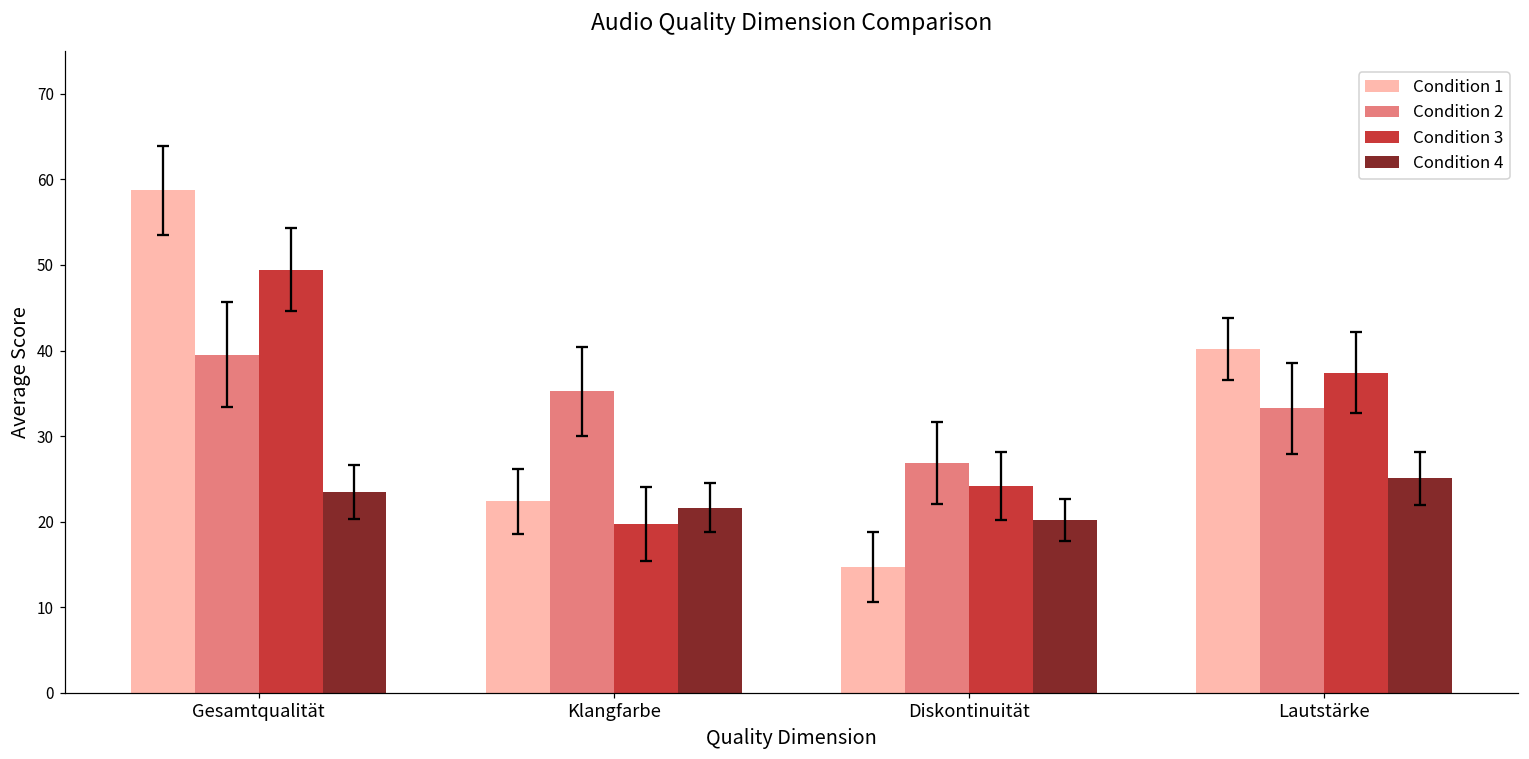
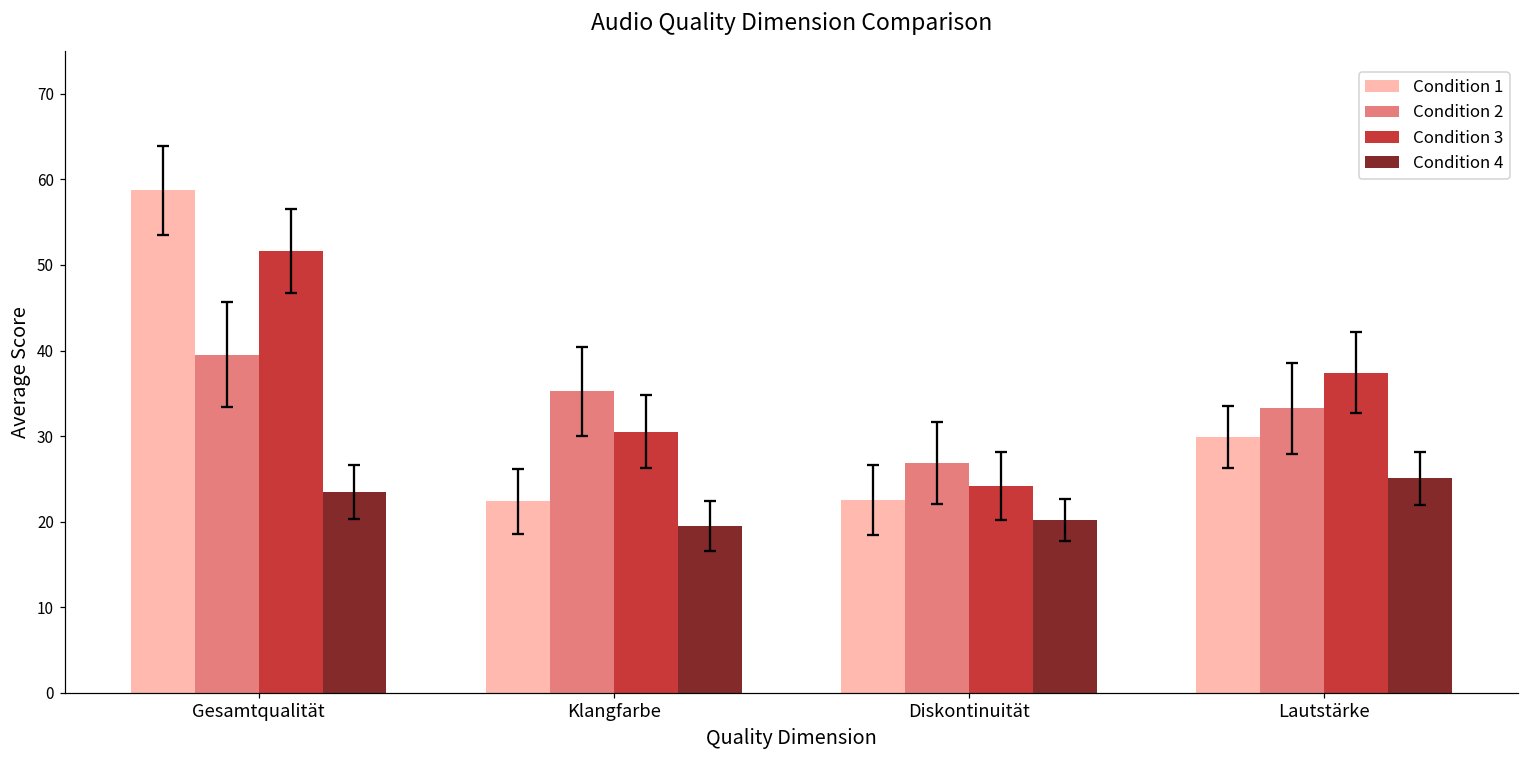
  {
    "Condition 1": {
      "Gesamtqualität": 59,
      "Klangfarbe": 22,
-     "Diskontinuität": 15,
-     "Lautstärke": 40
+     "Diskontinuität": 23,
+     "Lautstärke": 30
    },
    "Condition 2": {
      "Gesamtqualität": 40,
      "Klangfarbe": 35,
      "Diskontinuität": 27,
      "Lautstärke": 33
    },
    "Condition 3": {
-     "Gesamtqualität": 49,
-     "Klangfarbe": 20,
+     "Gesamtqualität": 52,
+     "Klangfarbe": 31,
      "Diskontinuität": 24,
      "Lautstärke": 37
    },
    "Condition 4": {
      "Gesamtqualität": 23,
-     "Klangfarbe": 22,
+     "Klangfarbe": 19,
      "Diskontinuität": 20,
      "Lautstärke": 25
    }
  }
